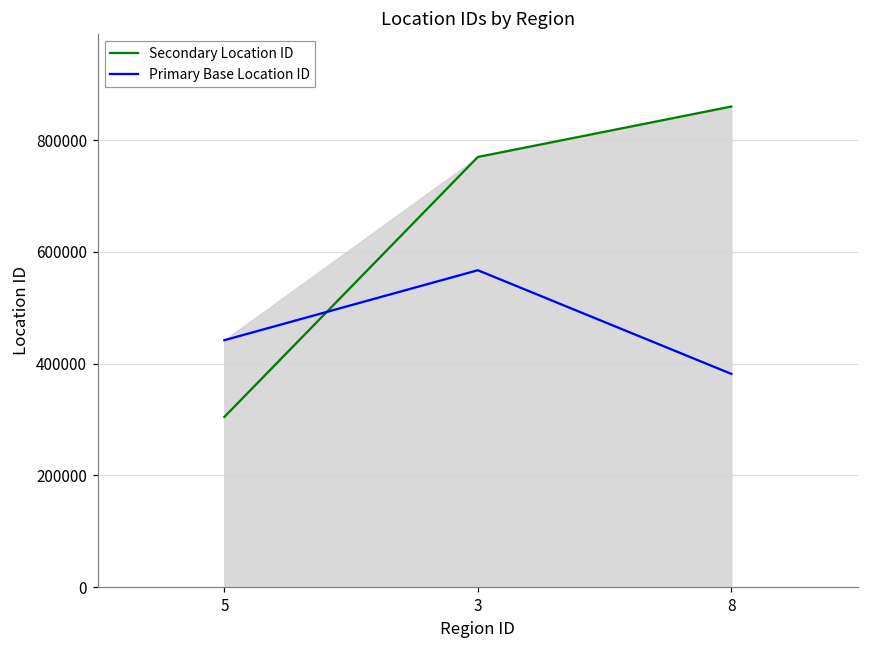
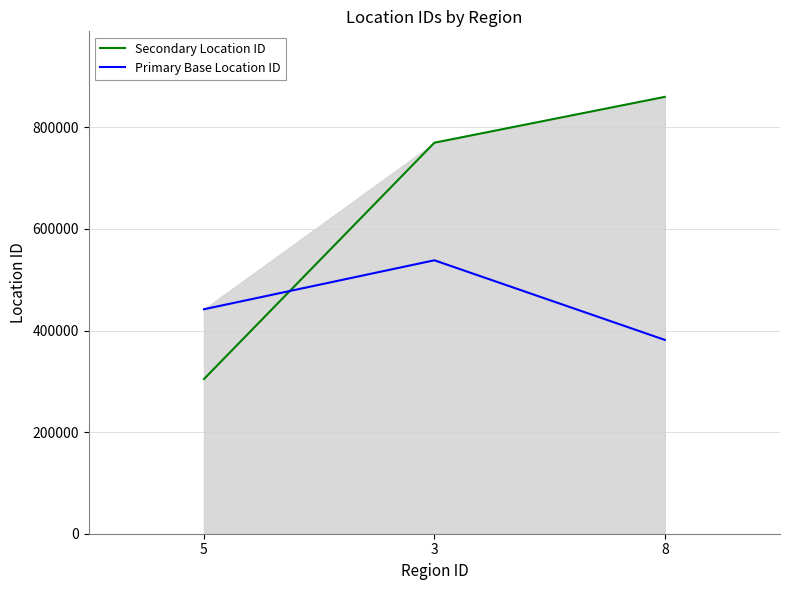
  {
    "Secondary Location ID": {
      "5": 300000
    },
    "Primary Base Location ID": {
-     "3": 570000,
+     "3": 540000,
      "8": 380000
    }
  }
